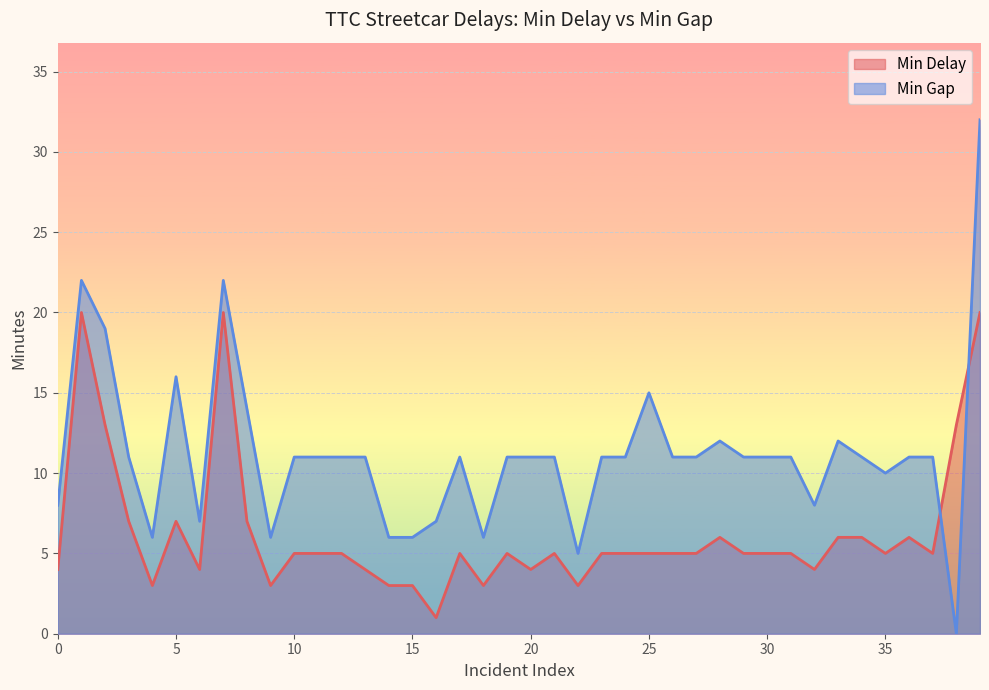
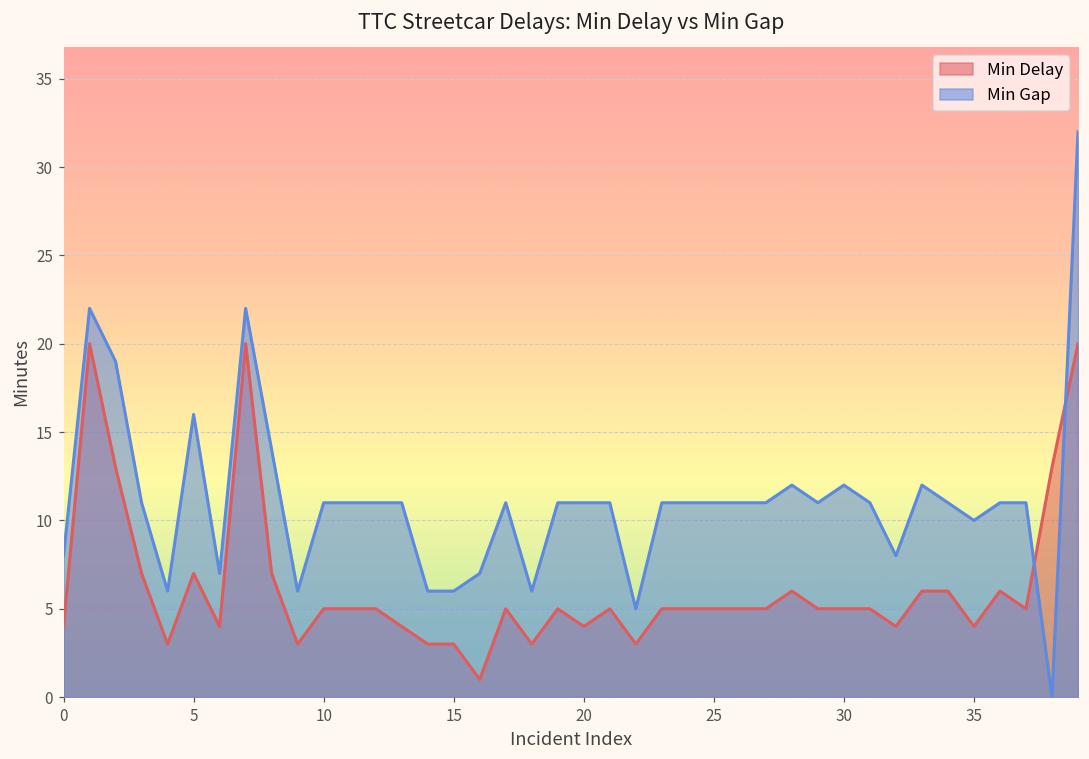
  {
    "Min Delay": {
      "0": 4,
      "5": 7,
      "10": 5,
      "15": 3,
      "20": 4,
      "25": 5,
      "30": 5,
-     "35": 5
+     "35": 4
    },
    "Min Gap": {
      "0": 8,
      "5": 16,
      "10": 11,
      "15": 6,
      "20": 11,
-     "25": 15,
-     "30": 11,
+     "25": 11,
+     "30": 12,
      "35": 10
    }
  }
